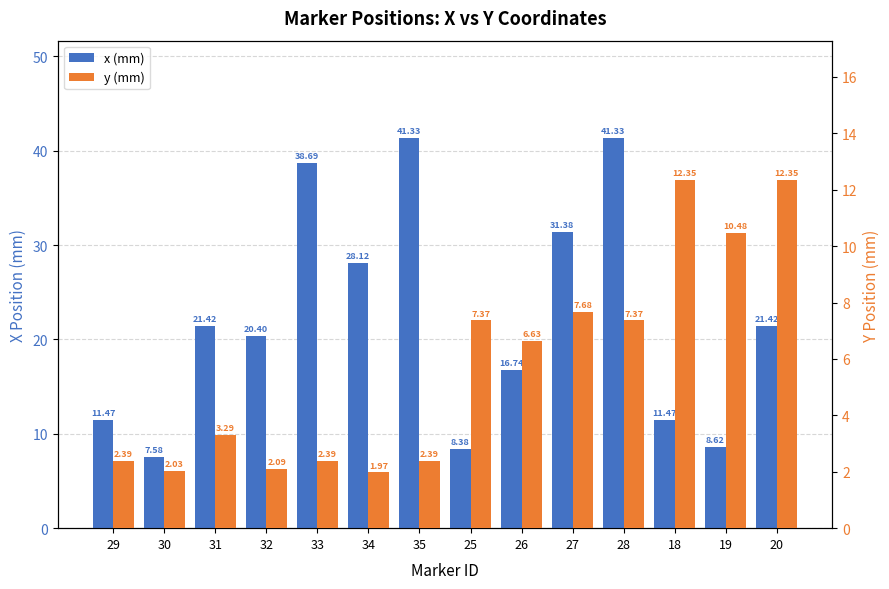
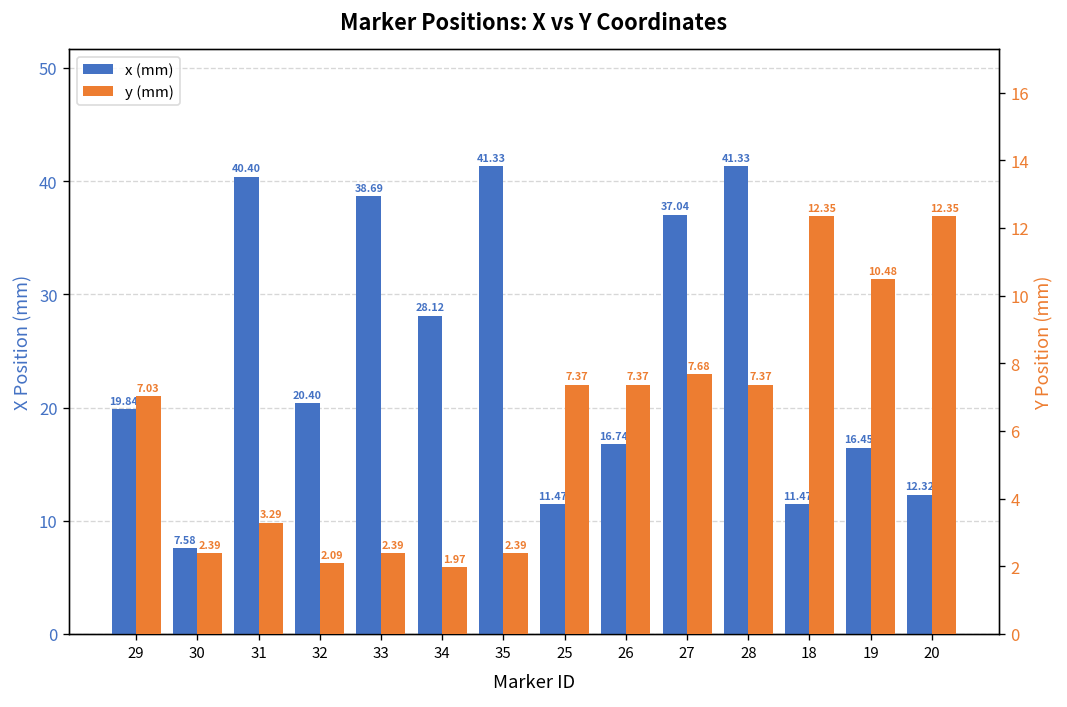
  {
    "x (mm)": {
-     "29": 11.47,
+     "29": 19.84,
      "30": 7.58,
-     "31": 21.42,
+     "31": 40.40,
      "32": 20.40,
      "33": 38.69,
      "34": 28.12,
      "35": 41.33,
-     "25": 8.38,
+     "25": 11.47,
      "26": 16.74,
-     "27": 31.38,
+     "27": 37.04,
      "28": 41.33,
      "18": 11.47,
-     "19": 8.62,
-     "20": 21.42
+     "19": 16.45,
+     "20": 12.32
    },
    "y (mm)": {
-     "29": 2.39,
-     "30": 2.03,
+     "29": 7.03,
+     "30": 2.39,
      "31": 3.29,
      "32": 2.09,
      "33": 2.39,
      "34": 1.97,
      "35": 2.39,
      "25": 7.37,
-     "26": 6.63,
+     "26": 7.37,
      "27": 7.68,
      "28": 7.37,
      "18": 12.35,
      "19": 10.48,
      "20": 12.35
    }
  }
